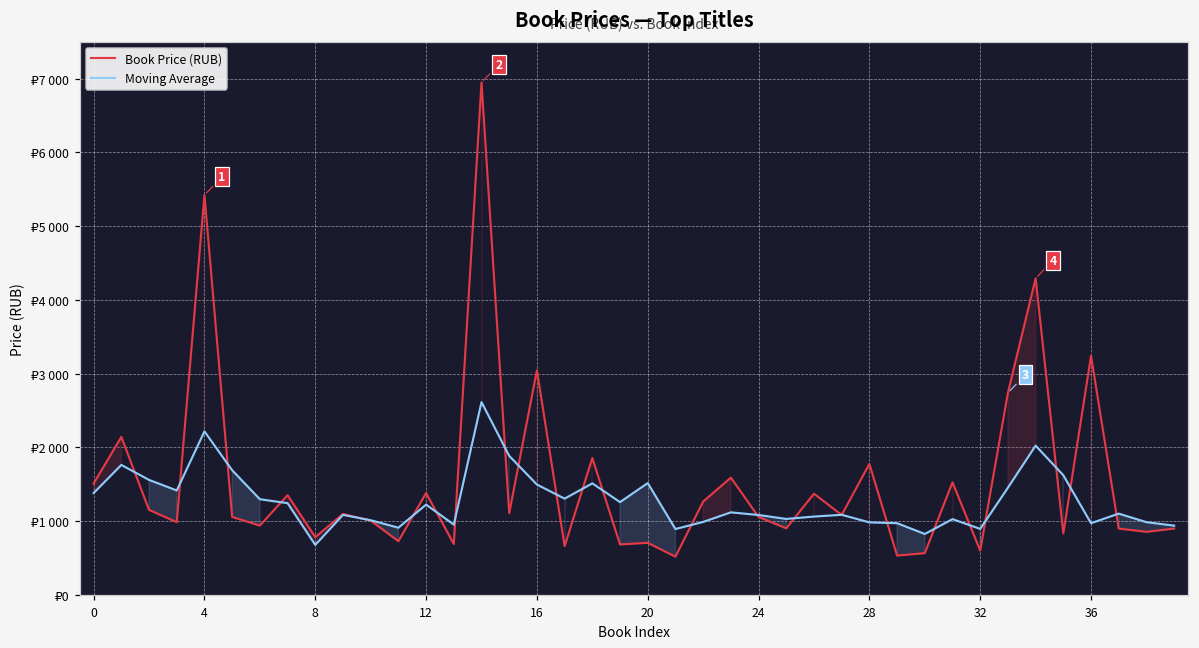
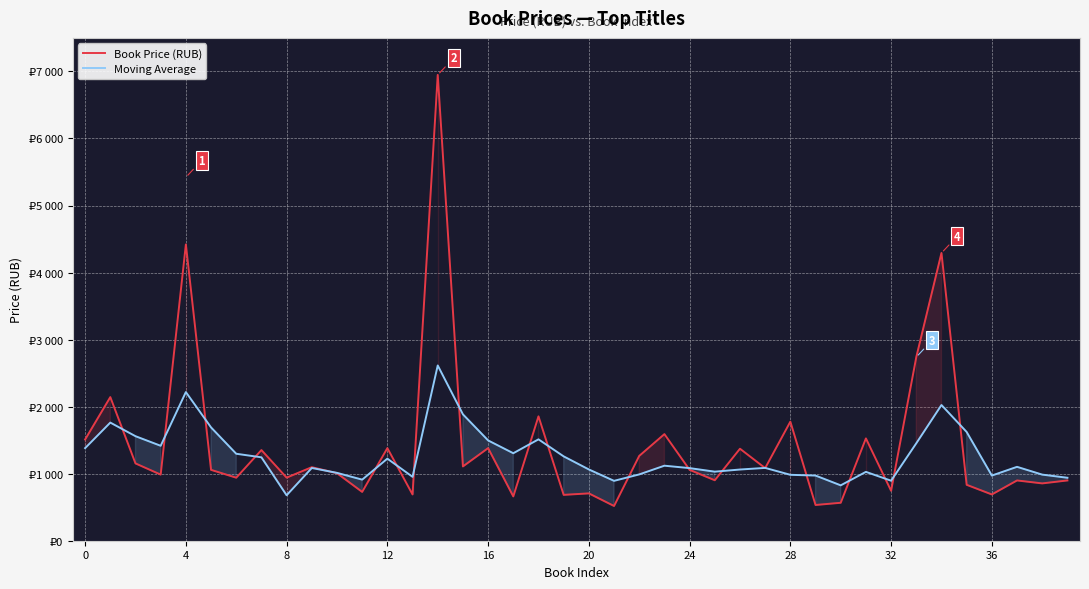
  {
    "Book Price (RUB)": {
      "0": "₽1500",
-     "4": "₽5400",
-     "8": "₽800",
+     "4": "₽4400",
+     "8": "₽900",
      "12": "₽1400",
-     "16": "₽3000",
+     "16": "₽1400",
      "20": "₽700",
      "28": "₽1800",
-     "32": "₽600",
-     "36": "₽3200"
+     "32": "₽700",
+     "36": "₽700"
    },
    "Moving Average": {
      "0": "₽1400",
      "4": "₽2200",
      "8": "₽700",
      "12": "₽1200",
      "16": "₽1500",
-     "20": "₽1500",
+     "20": "₽1100",
      "28": "₽1000",
      "32": "₽900",
      "36": "₽1000"
    }
  }
